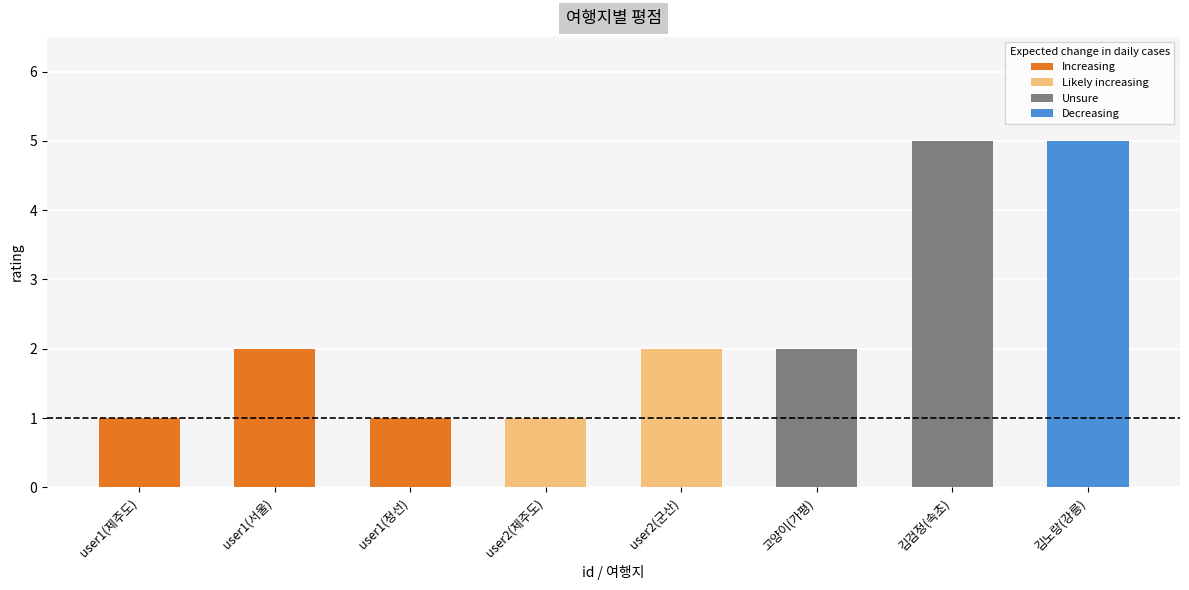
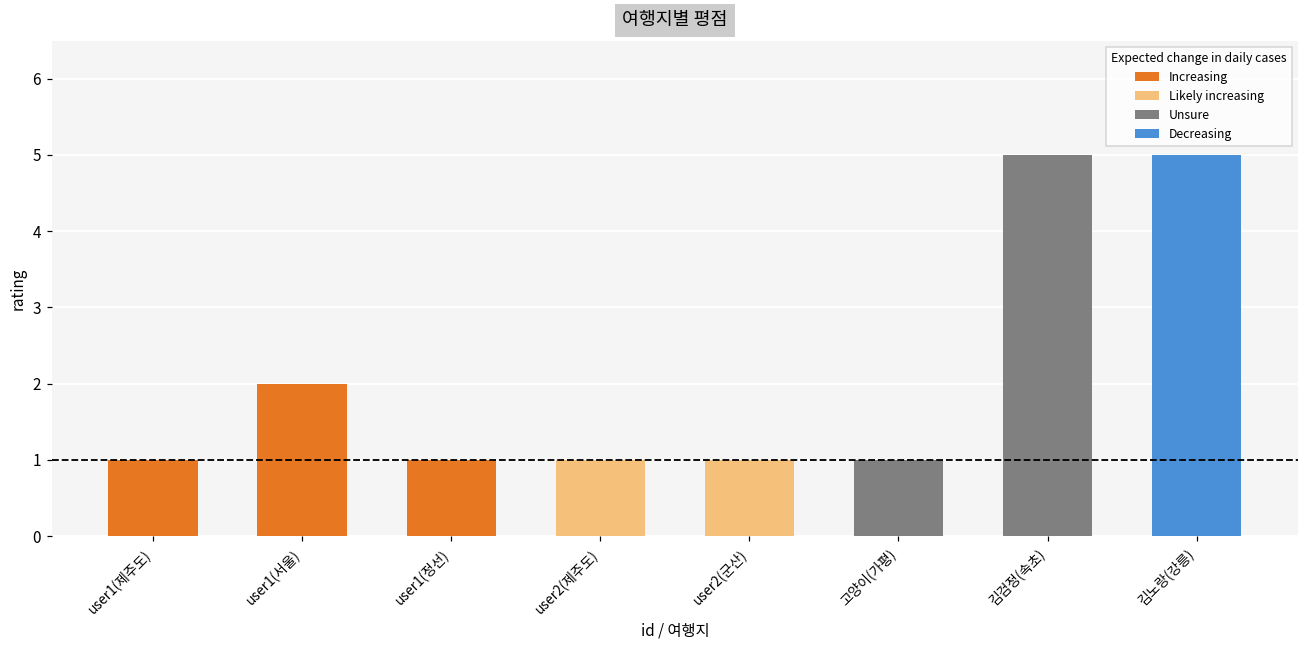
  {
    "Increasing": {
      "user1(제주도)": 1,
      "user1(서울)": 2,
      "user1(정선)": 1
    },
    "Likely increasing": {
      "user2(제주도)": 1,
-     "user2(군산)": 2
+     "user2(군산)": 1
    },
    "Unsure": {
-     "고양이(가평)": 2,
+     "고양이(가평)": 1,
      "김검정(속초)": 5
    },
    "Decreasing": {
      "김노랑(강릉)": 5
    }
  }
